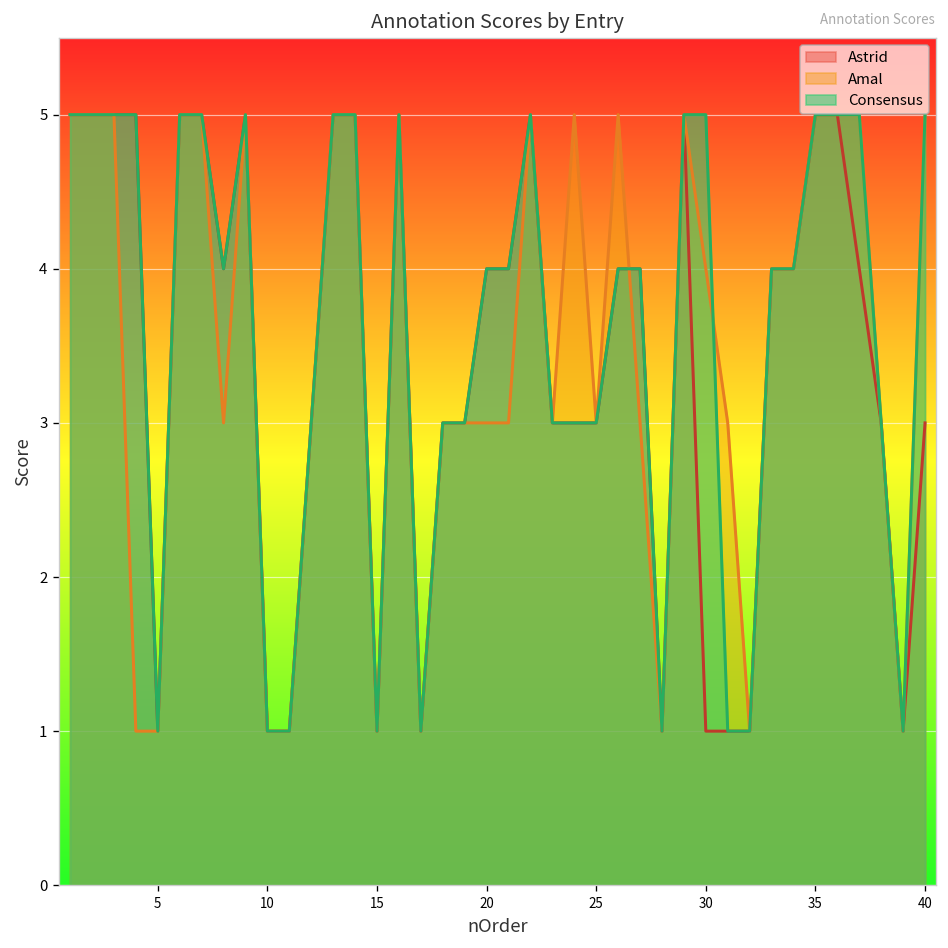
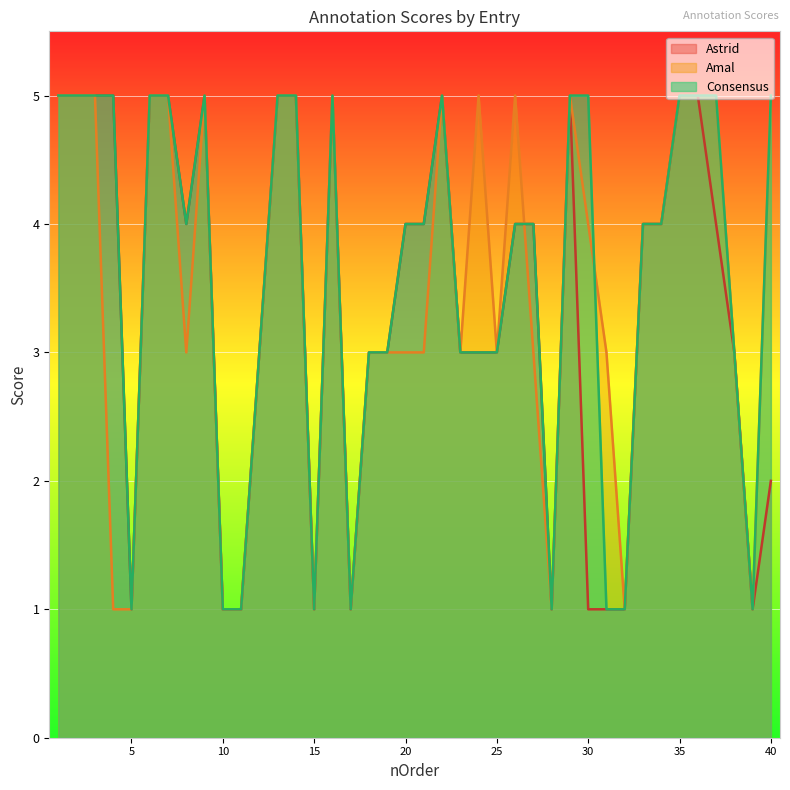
  {
    "Astrid": {
      "30": 1,
-     "40": 3
+     "40": 2
    },
    "Amal": {
      "20": 3,
      "30": 4
    },
    "Consensus": {
      "30": 5
    }
  }
